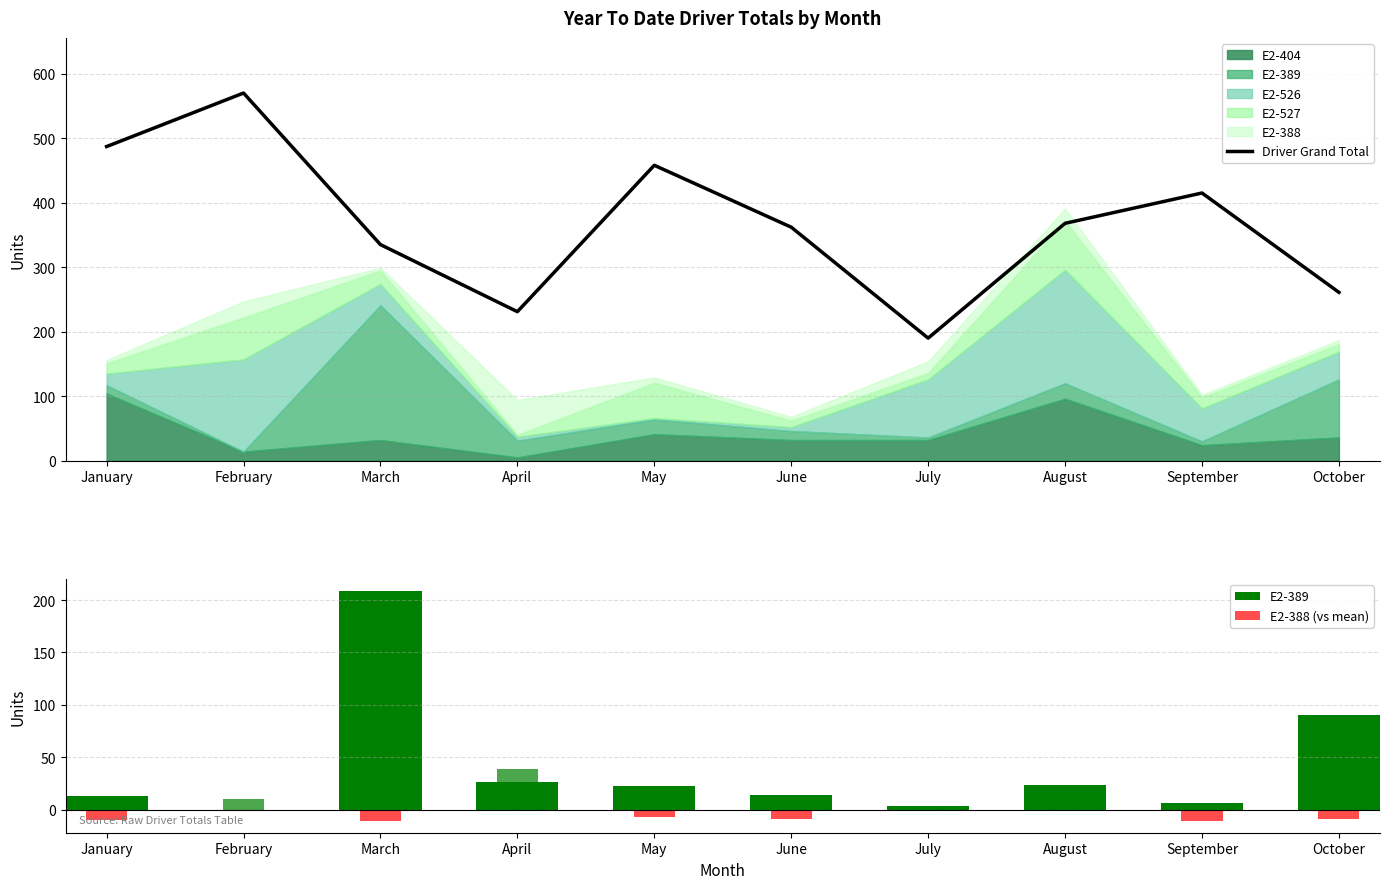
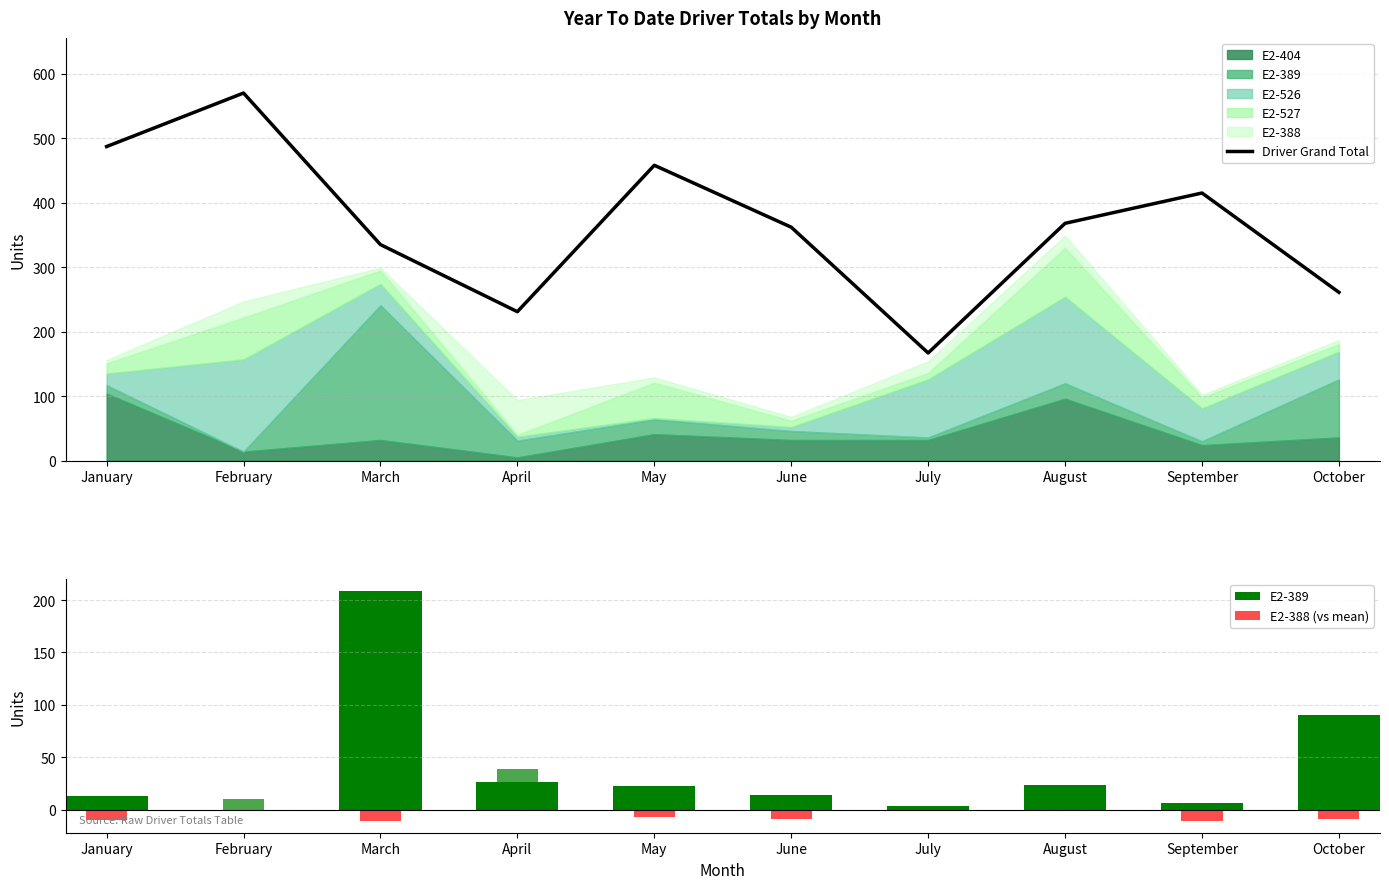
  {
    "Year To Date Driver Totals by Month": {
      "Driver Grand Total": {
        "January": 490,
        "February": 570,
        "March": 340,
        "April": 230,
        "May": 460,
        "June": 360,
-       "July": 190,
+       "July": 170,
        "August": 370,
        "September": 420,
        "October": 260
      },
      "E2-526": {
        "January": 20,
        "February": 140,
        "March": 30,
        "June": 10,
        "July": 90,
-       "August": 180,
+       "August": 130,
        "September": 50,
        "October": 40
      }
    }
  }
